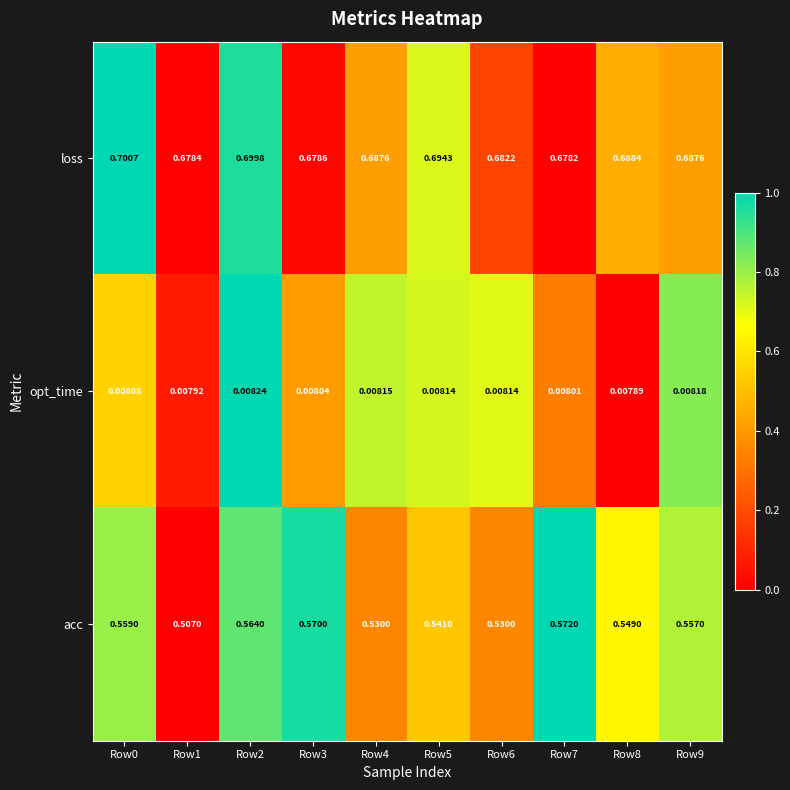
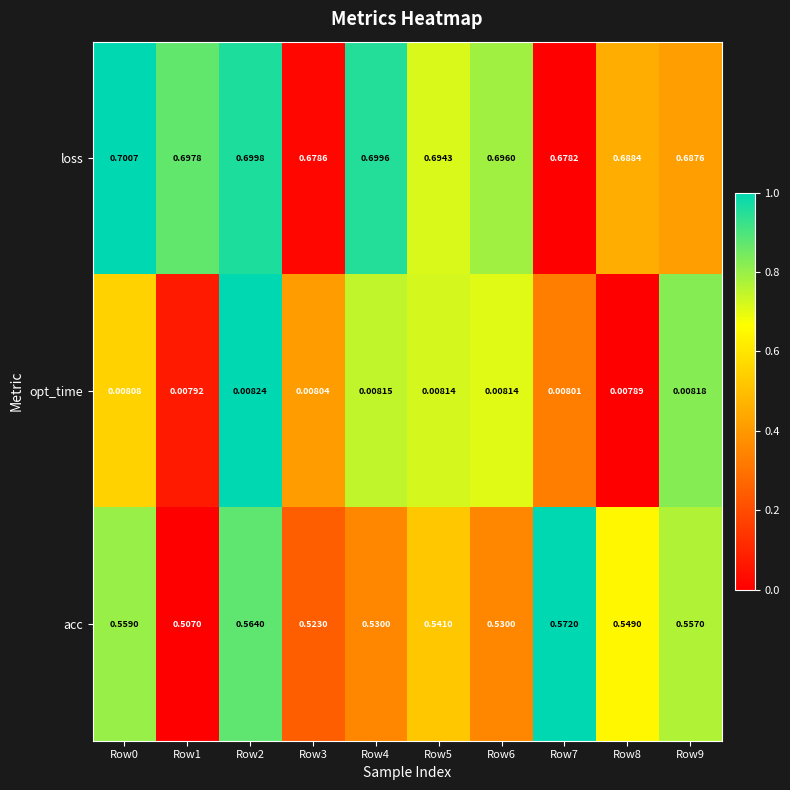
  {
    "loss": {
      "Row0": 0.7007,
-     "Row1": 0.6784,
+     "Row1": 0.6978,
      "Row2": 0.6998,
      "Row3": 0.6786,
-     "Row4": 0.6876,
+     "Row4": 0.6996,
      "Row5": 0.6943,
-     "Row6": 0.6822,
+     "Row6": 0.6960,
      "Row7": 0.6782,
      "Row8": 0.6884,
      "Row9": 0.6876
    },
    "opt_time": {
      "Row0": 0.00808,
      "Row1": 0.00792,
      "Row2": 0.00824,
      "Row3": 0.00804,
      "Row4": 0.00815,
      "Row5": 0.00814,
      "Row6": 0.00814,
      "Row7": 0.00801,
      "Row8": 0.00789,
      "Row9": 0.00818
    },
    "acc": {
      "Row0": 0.5590,
      "Row1": 0.5070,
      "Row2": 0.5640,
-     "Row3": 0.5700,
+     "Row3": 0.5230,
      "Row4": 0.5300,
      "Row5": 0.5410,
      "Row6": 0.5300,
      "Row7": 0.5720,
      "Row8": 0.5490,
      "Row9": 0.5570
    }
  }
